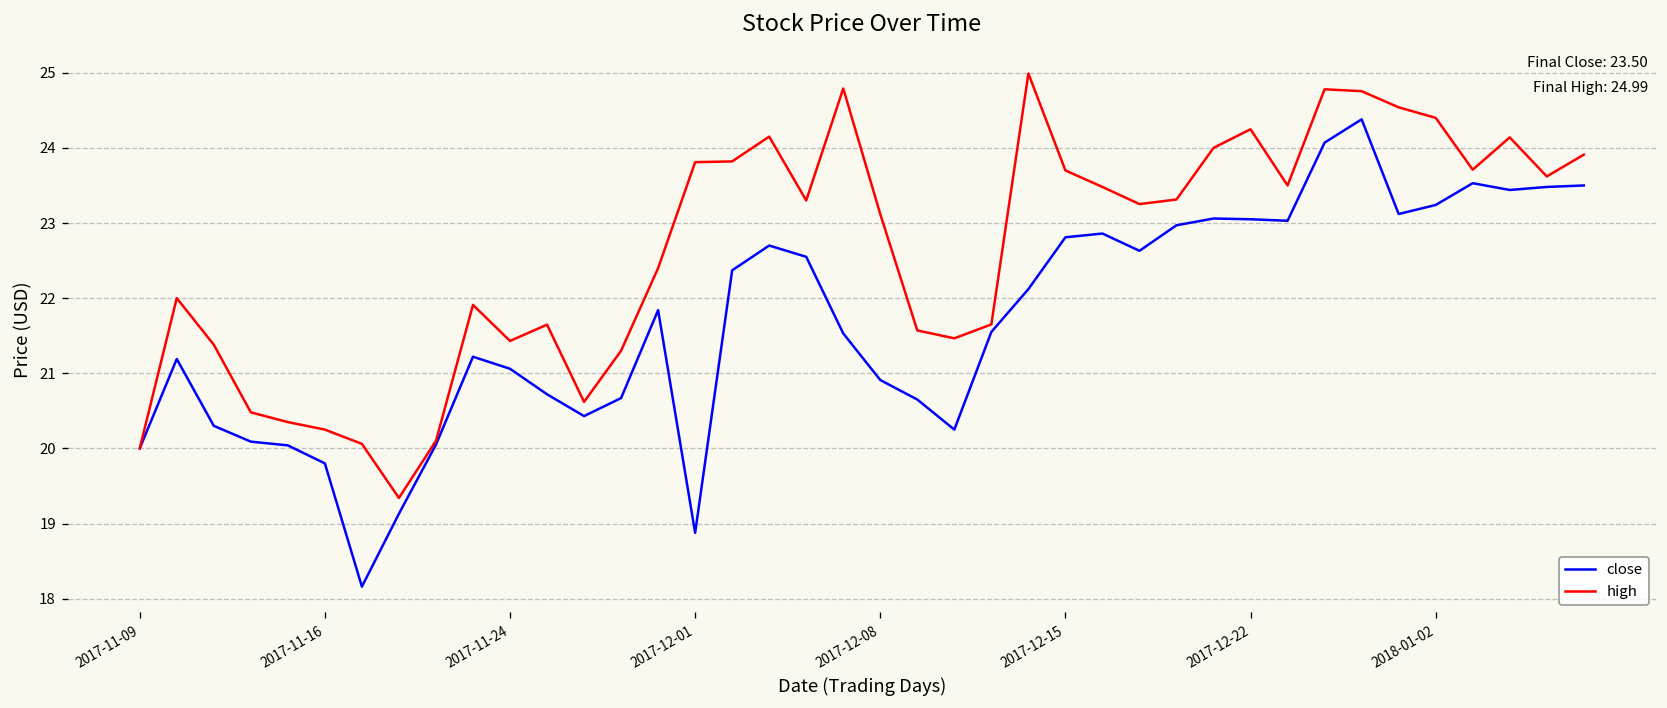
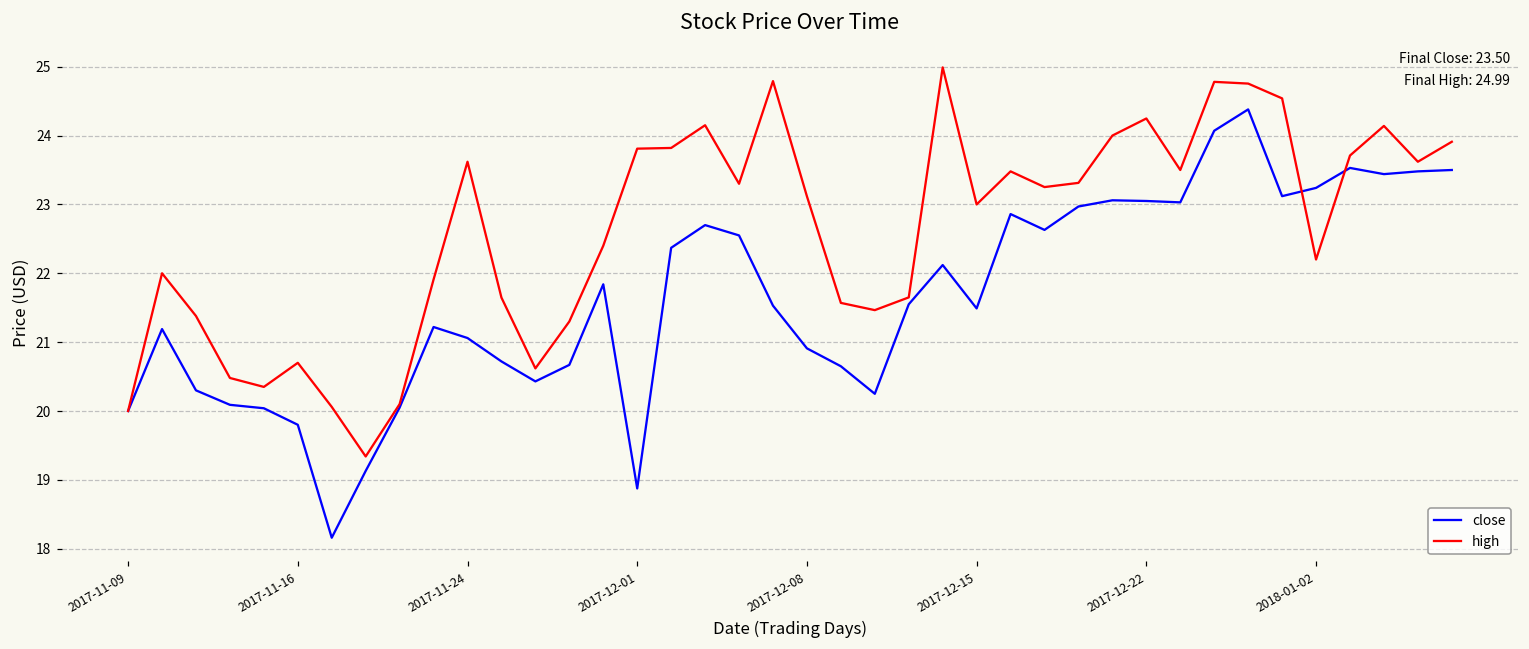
  {
    "close": {
      "2017-11-16": 19.8,
      "2017-11-24": 21.1,
      "2017-12-01": 18.9,
      "2017-12-08": 20.9,
-     "2017-12-15": 22.8,
+     "2017-12-15": 21.5,
      "2017-12-22": 23.0,
      "2018-01-02": 23.2
    },
    "high": {
-     "2017-11-16": 20.3,
-     "2017-11-24": 21.4,
+     "2017-11-16": 20.7,
+     "2017-11-24": 23.6,
      "2017-12-01": 23.8,
      "2017-12-08": 23.1,
-     "2017-12-15": 23.7,
+     "2017-12-15": 23.0,
      "2017-12-22": 24.2,
-     "2018-01-02": 24.4
+     "2018-01-02": 22.2
    }
  }
